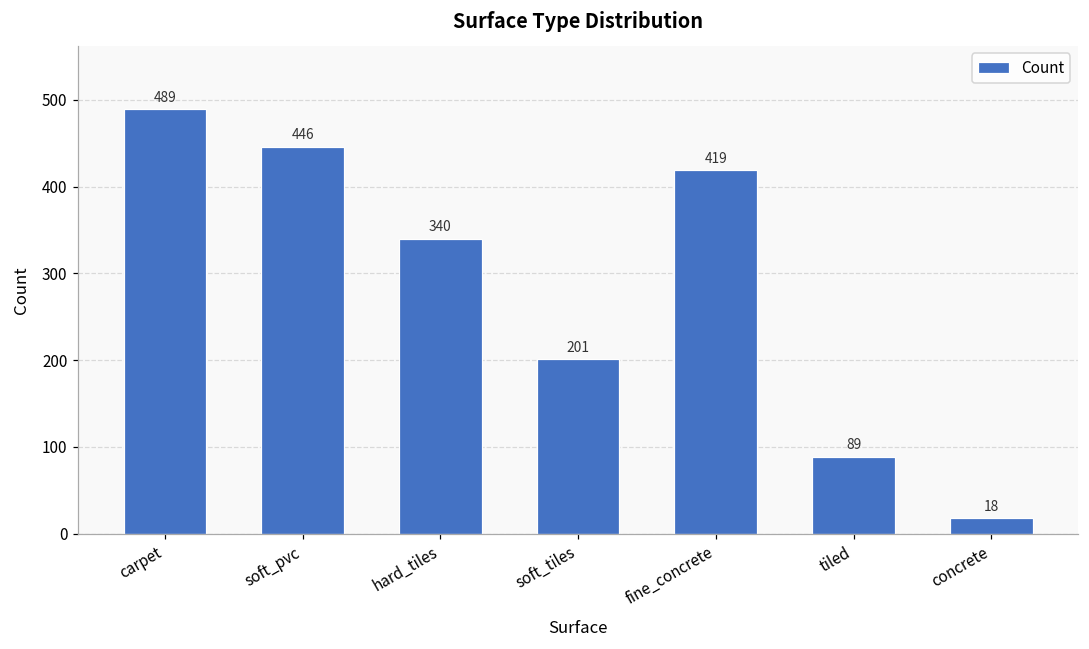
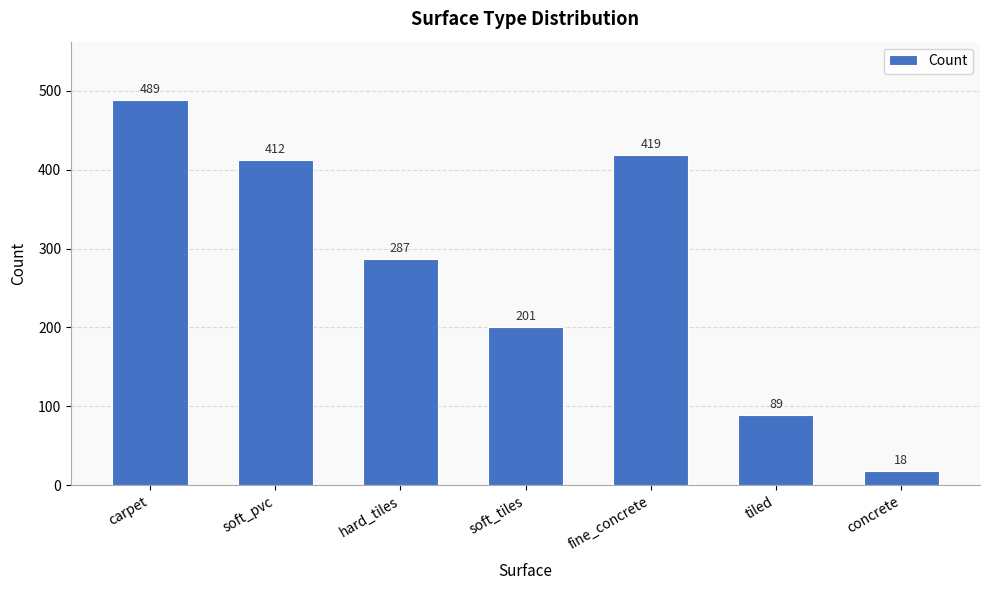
  {
    "carpet": 489,
-   "soft_pvc": 446,
-   "hard_tiles": 340,
+   "soft_pvc": 412,
+   "hard_tiles": 287,
    "soft_tiles": 201,
    "fine_concrete": 419,
    "tiled": 89,
    "concrete": 18
  }
